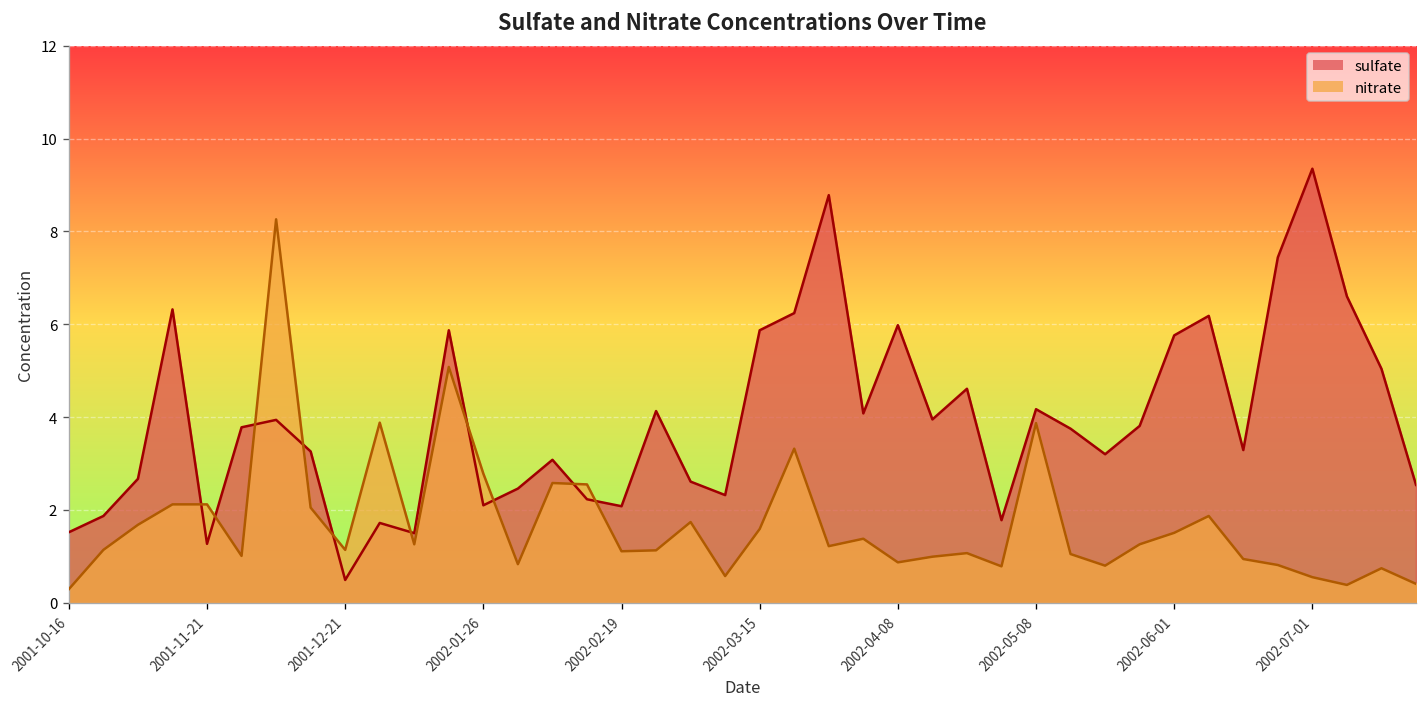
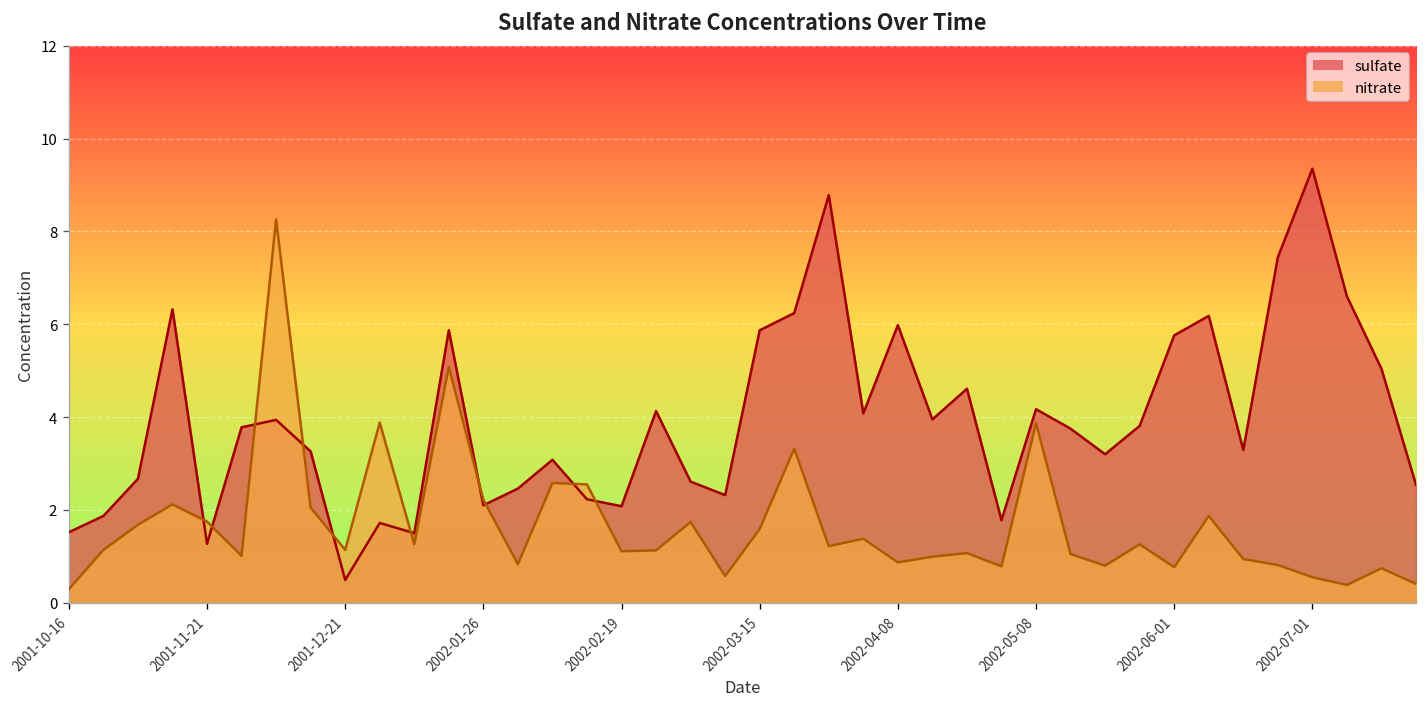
  {
    "sulfate": {
      "2001-10-16": 1.5,
      "2001-11-21": 1.3,
      "2001-12-21": 0.5,
      "2002-01-26": 2.1,
      "2002-02-19": 2.1,
      "2002-03-15": 5.9,
      "2002-04-08": 6.0,
      "2002-05-08": 4.2,
      "2002-06-01": 5.8,
      "2002-07-01": 9.4
    },
    "nitrate": {
      "2001-10-16": 0.3,
-     "2001-11-21": 2.1,
+     "2001-11-21": 1.8,
      "2001-12-21": 1.1,
-     "2002-01-26": 2.8,
+     "2002-01-26": 2.2,
      "2002-02-19": 1.1,
      "2002-03-15": 1.6,
      "2002-04-08": 0.9,
      "2002-05-08": 3.9,
-     "2002-06-01": 1.5,
+     "2002-06-01": 0.8,
      "2002-07-01": 0.6
    }
  }
